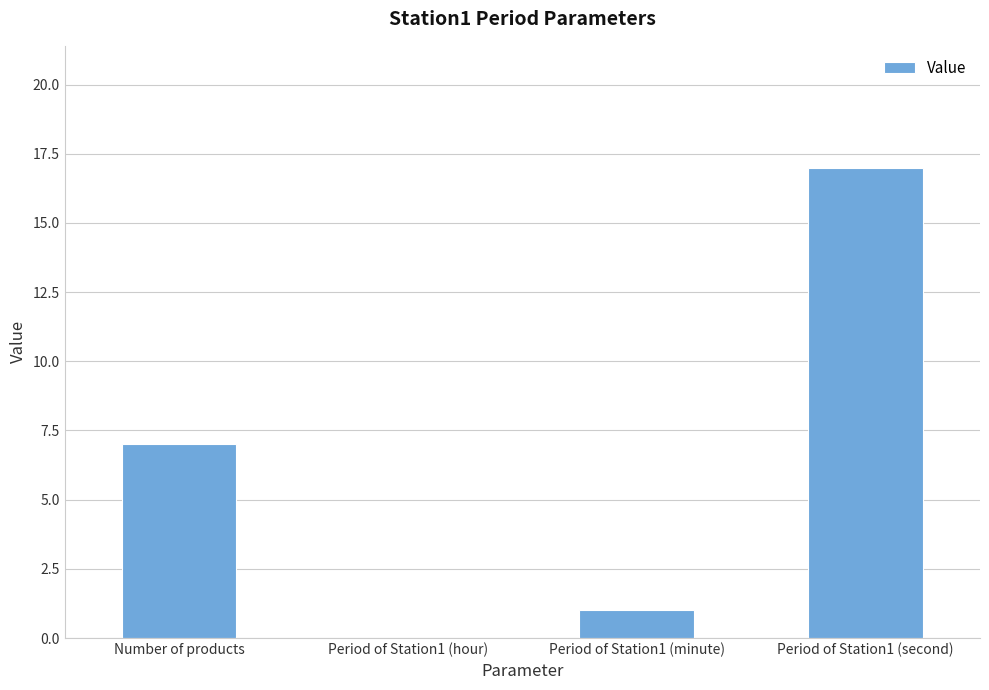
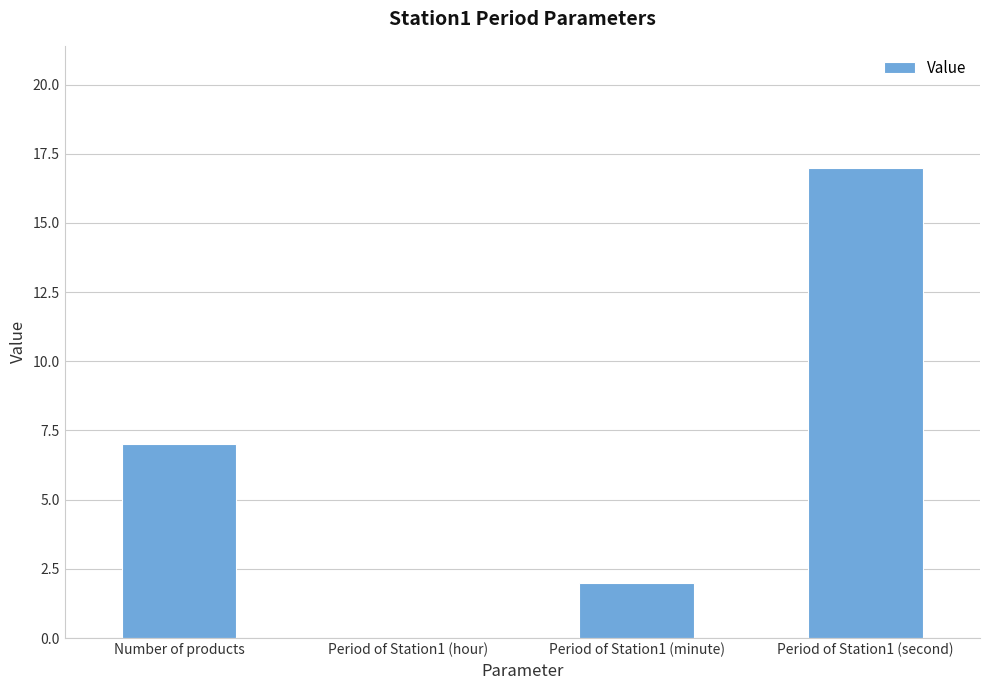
  {
    "Number of products": 7,
    "Period of Station1 (hour)": 0,
-   "Period of Station1 (minute)": 1,
+   "Period of Station1 (minute)": 2,
    "Period of Station1 (second)": 17
  }
